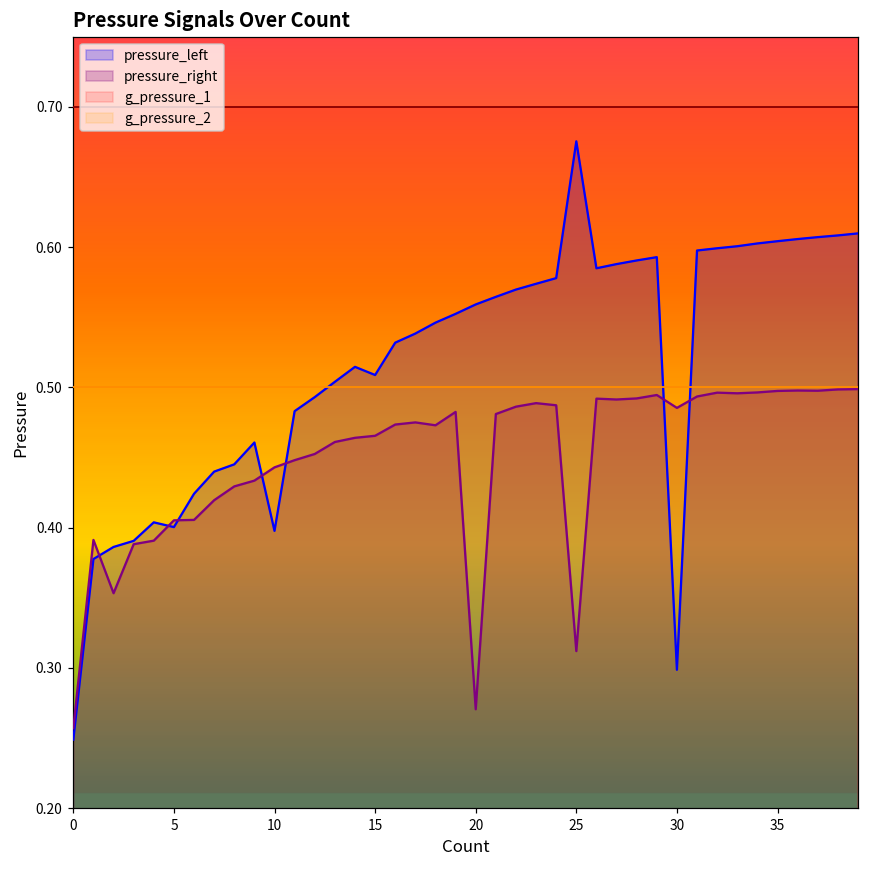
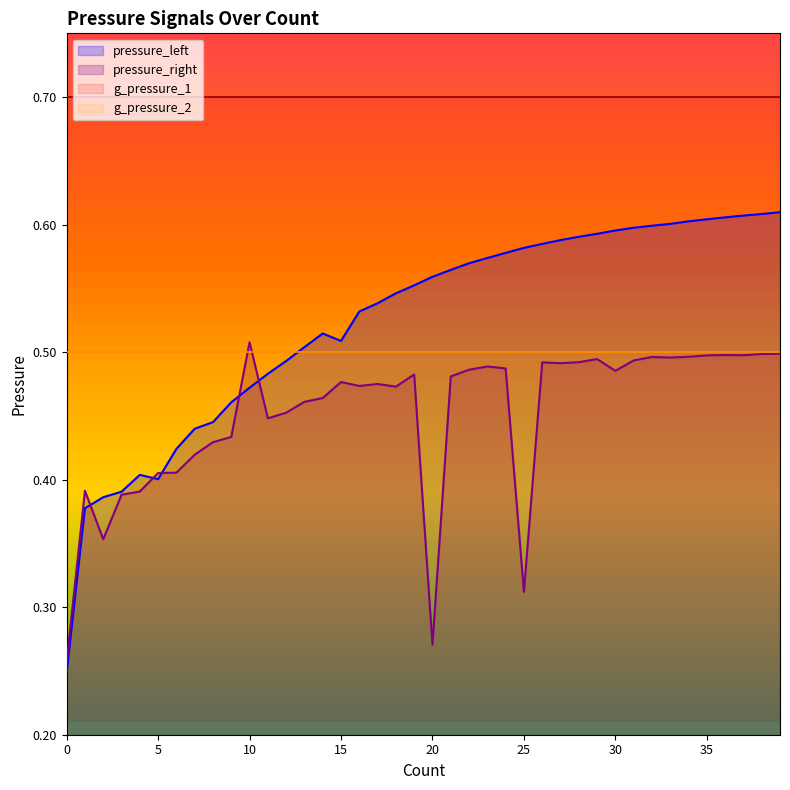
  {
    "pressure_left": {
      "0": 0.249,
      "5": 0.400,
-     "10": 0.398,
+     "10": 0.472,
      "15": 0.509,
      "20": 0.559,
-     "25": 0.675,
-     "30": 0.299,
+     "25": 0.582,
+     "30": 0.595,
      "35": 0.604
    },
    "pressure_right": {
      "0": 0.257,
      "5": 0.405,
-     "10": 0.443,
-     "15": 0.465,
+     "10": 0.508,
+     "15": 0.477,
      "20": 0.271,
      "25": 0.312,
      "30": 0.485,
      "35": 0.497
    }
  }
